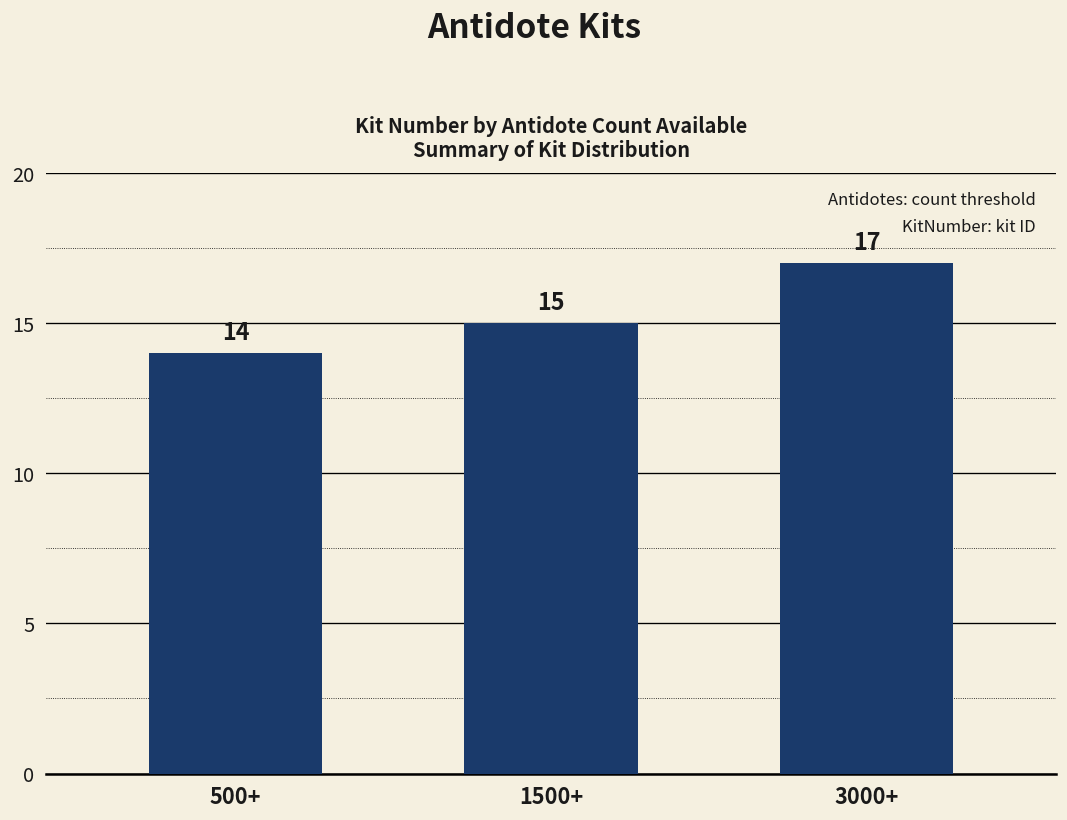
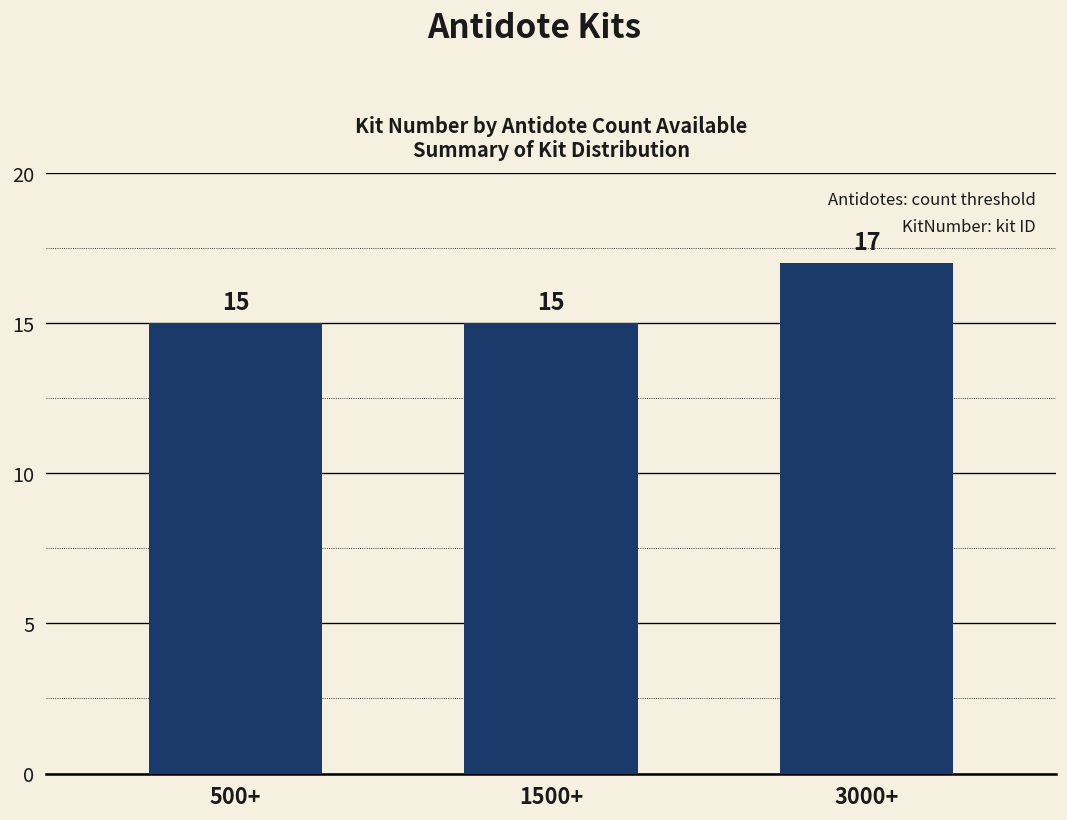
  {
-   "500+": 14,
+   "500+": 15,
    "1500+": 15
  }
